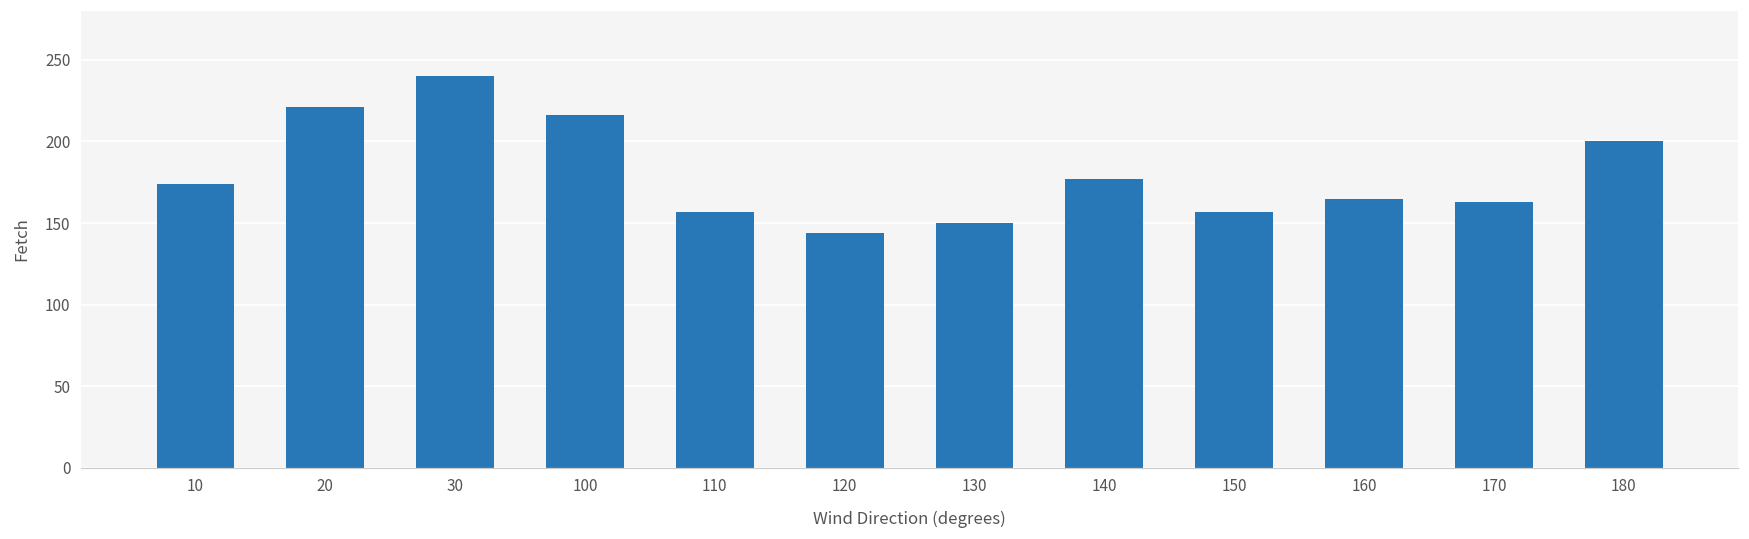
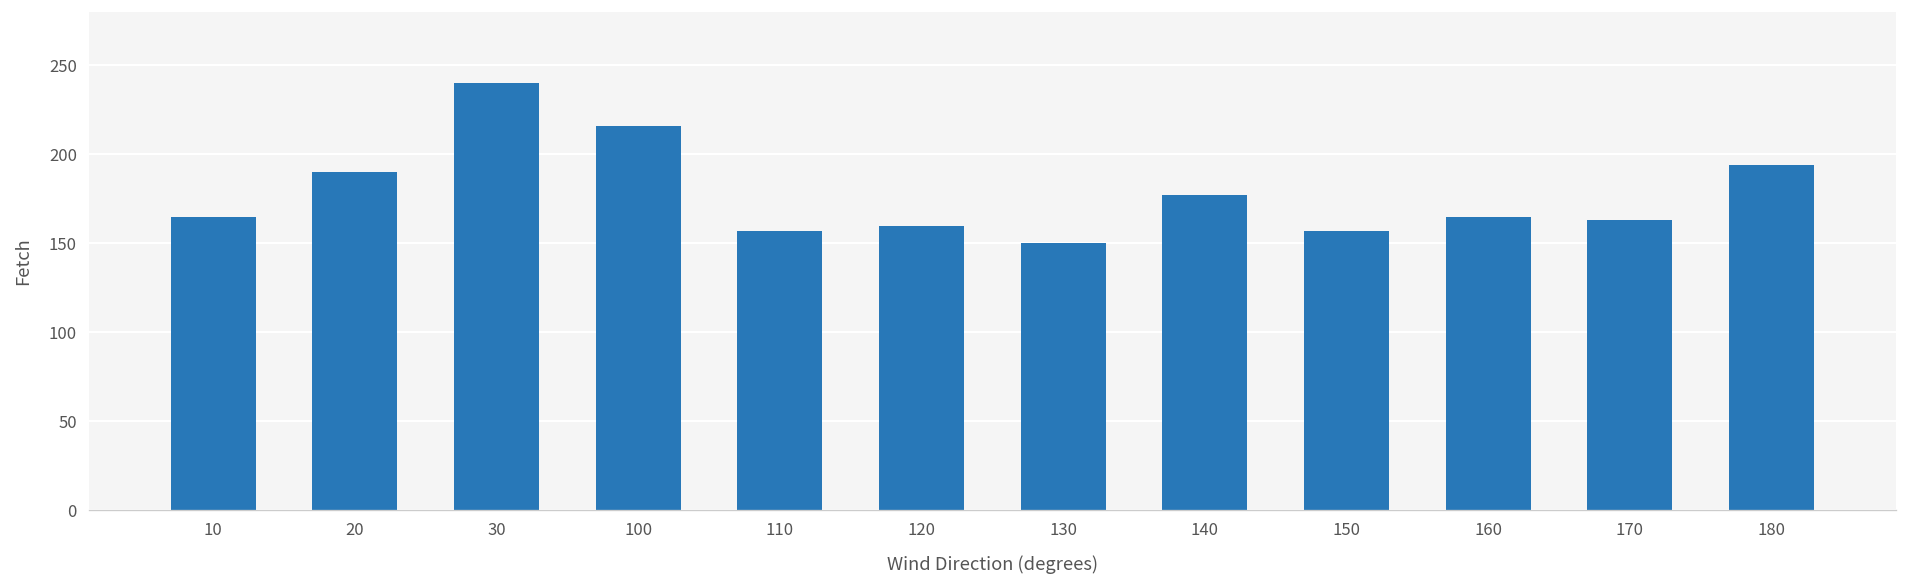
  {
-   "10": 174,
-   "20": 221,
+   "10": 165,
+   "20": 190,
    "30": 240,
    "100": 216,
    "110": 157,
-   "120": 144,
+   "120": 160,
    "130": 150,
    "140": 177,
    "150": 157,
    "160": 165,
    "170": 163,
-   "180": 200
+   "180": 194
  }
